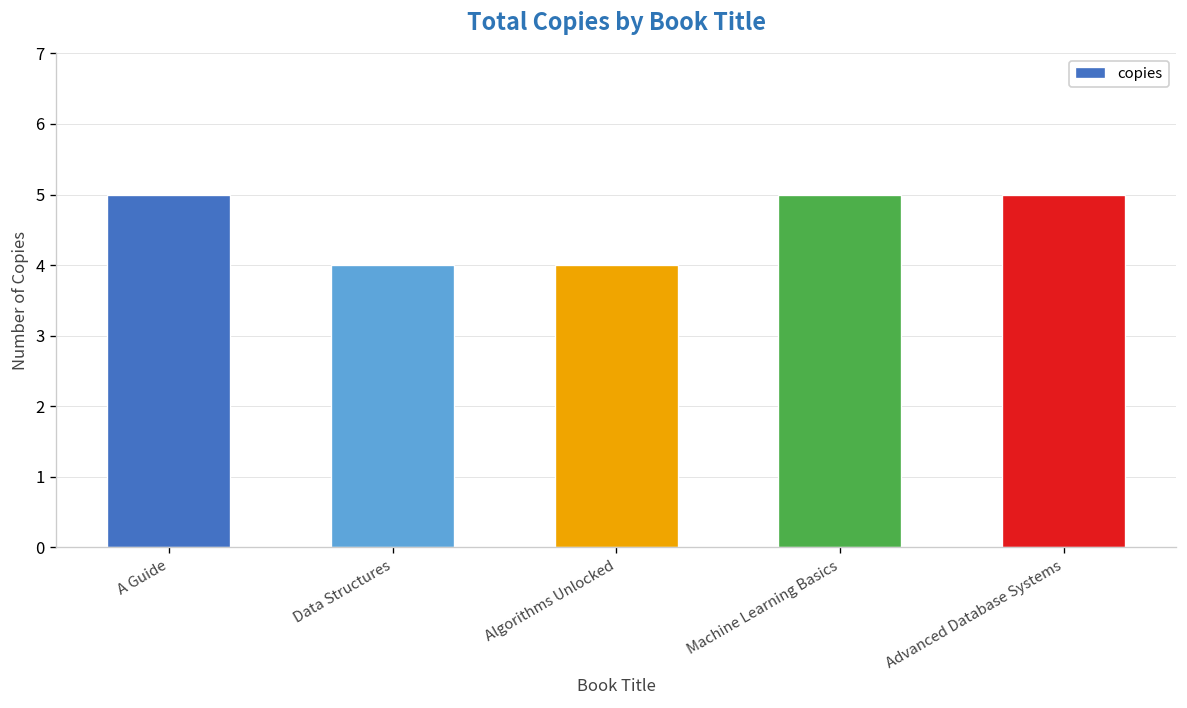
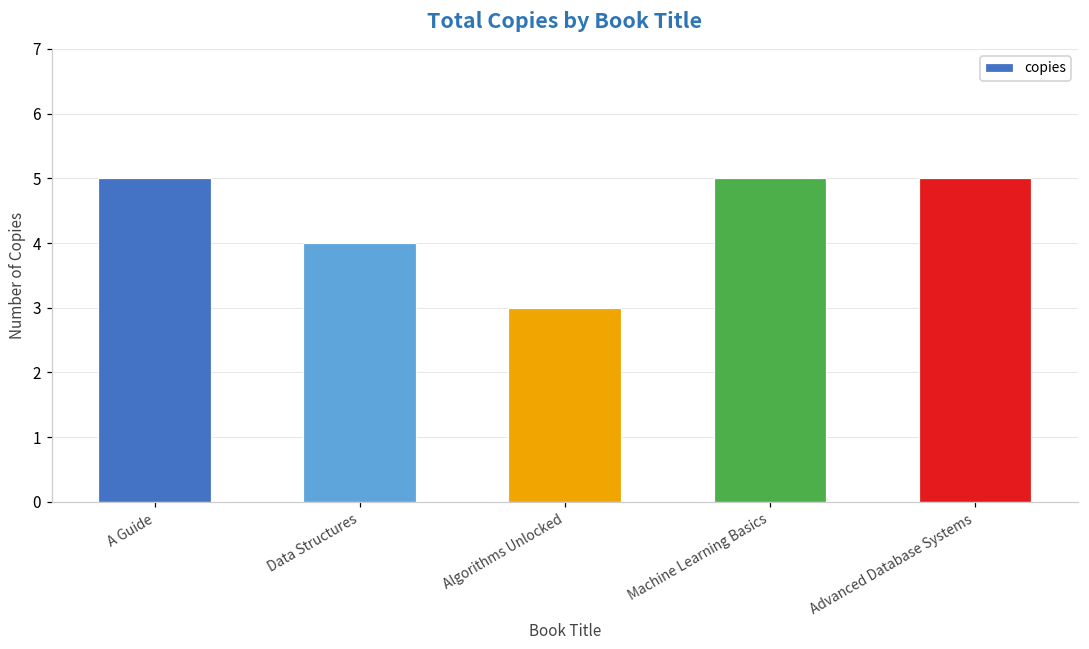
  {
    "A Guide": 5,
    "Data Structures": 4,
-   "Algorithms Unlocked": 4,
+   "Algorithms Unlocked": 3,
    "Machine Learning Basics": 5,
    "Advanced Database Systems": 5
  }
